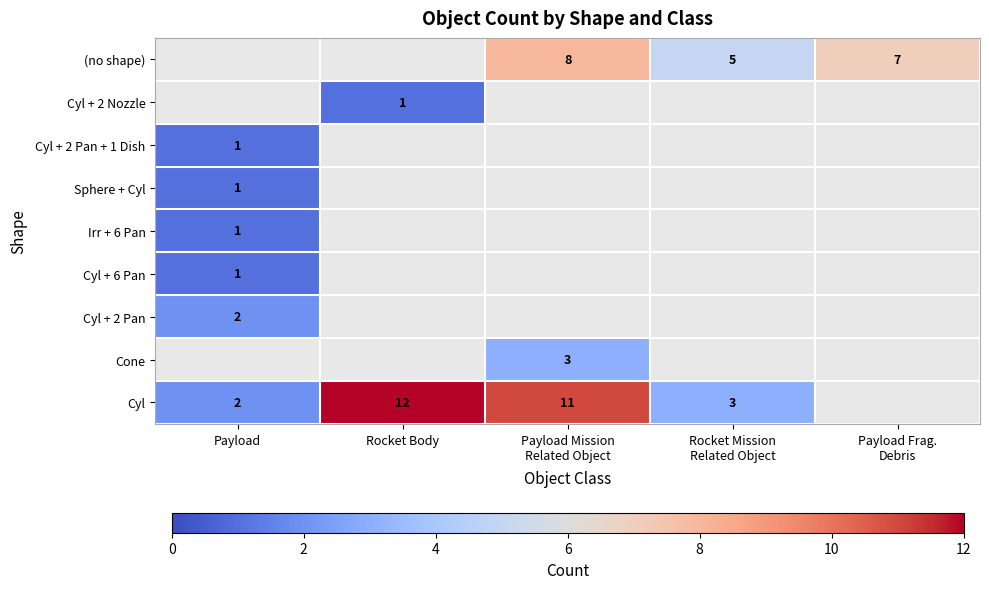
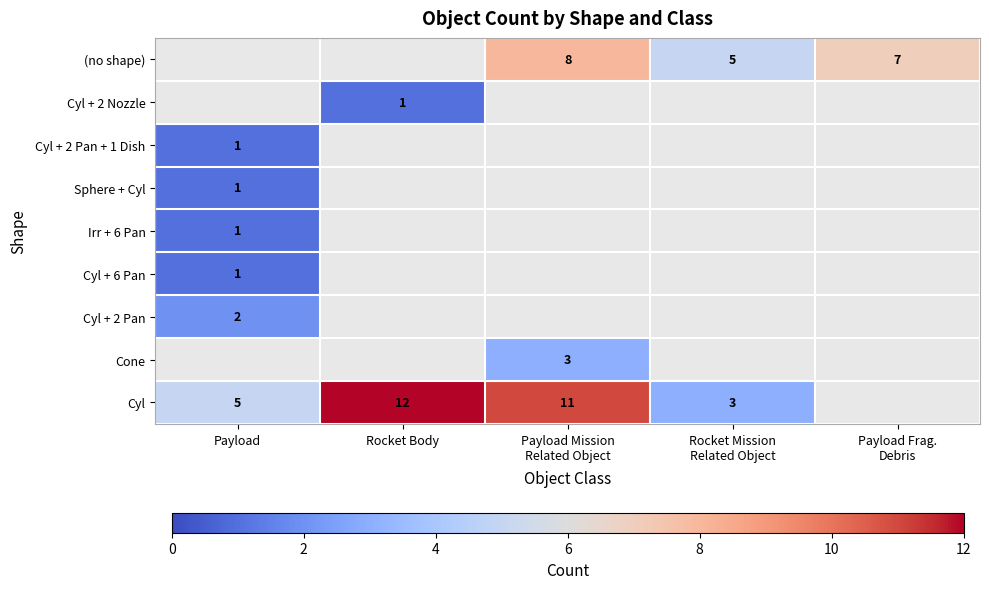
  {
    "(no shape)": {
      "Payload Mission Related Object": 8,
      "Rocket Mission Related Object": 5,
      "Payload Frag. Debris": 7
    },
    "Cyl + 2 Nozzle": {
      "Rocket Body": 1
    },
    "Cyl + 2 Pan + 1 Dish": {
      "Payload": 1
    },
    "Sphere + Cyl": {
      "Payload": 1
    },
    "Irr + 6 Pan": {
      "Payload": 1
    },
    "Cyl + 6 Pan": {
      "Payload": 1
    },
    "Cyl + 2 Pan": {
      "Payload": 2
    },
    "Cone": {
      "Payload Mission Related Object": 3
    },
    "Cyl": {
-     "Payload": 2,
+     "Payload": 5,
      "Rocket Body": 12,
      "Payload Mission Related Object": 11,
      "Rocket Mission Related Object": 3
    }
  }
